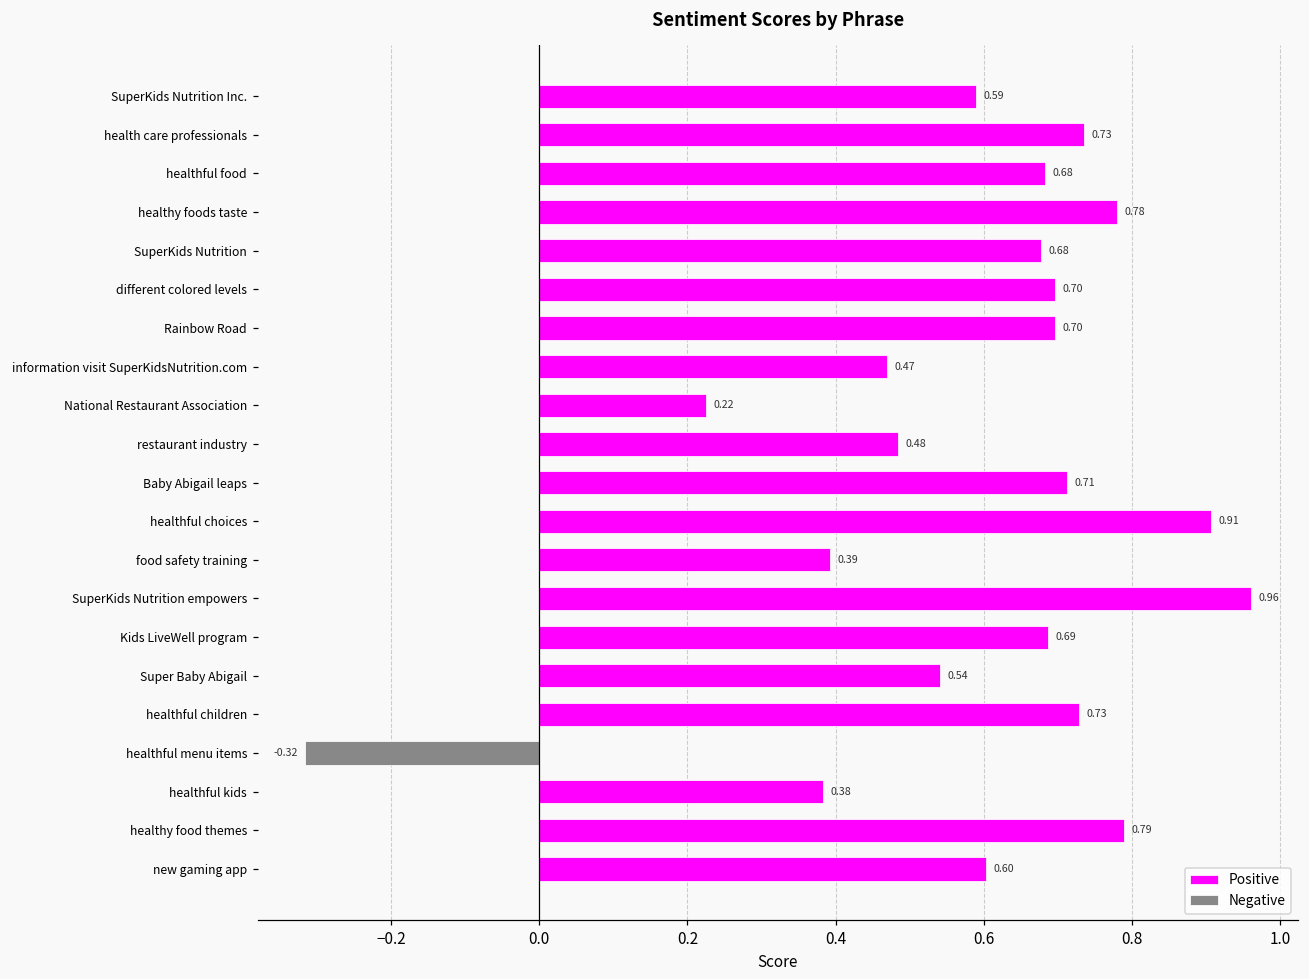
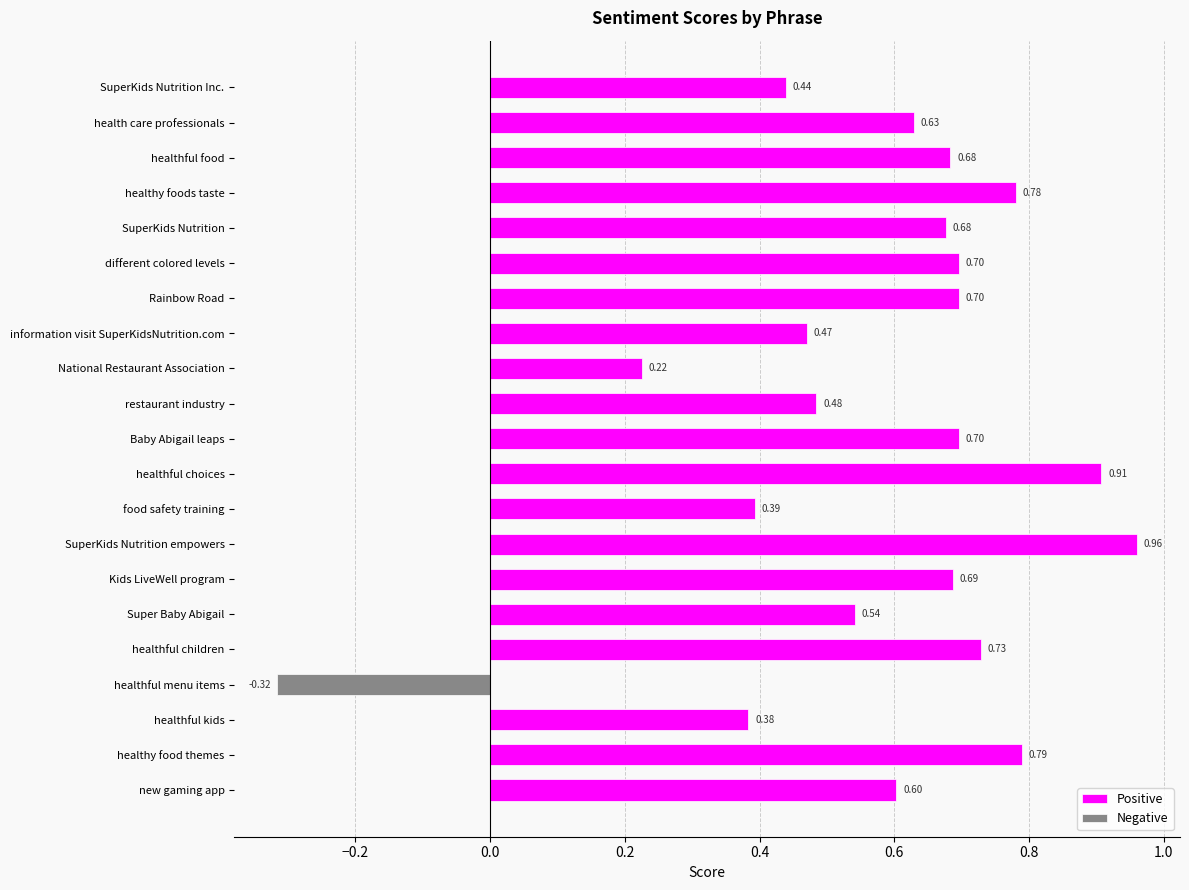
  {
    "Positive": {
-     "SuperKids Nutrition Inc.": 0.59,
-     "health care professionals": 0.73,
+     "SuperKids Nutrition Inc.": 0.44,
+     "health care professionals": 0.63,
      "healthful food": 0.68,
      "healthy foods taste": 0.78,
      "SuperKids Nutrition": 0.68,
      "different colored levels": 0.70,
      "Rainbow Road": 0.70,
      "information visit SuperKidsNutrition.com": 0.47,
      "National Restaurant Association": 0.22,
      "restaurant industry": 0.48,
-     "Baby Abigail leaps": 0.71,
+     "Baby Abigail leaps": 0.70,
      "healthful choices": 0.91,
      "food safety training": 0.39,
      "SuperKids Nutrition empowers": 0.96,
      "Kids LiveWell program": 0.69,
      "Super Baby Abigail": 0.54,
      "healthful children": 0.73,
      "healthful kids": 0.38,
      "healthy food themes": 0.79,
      "new gaming app": 0.60
    },
    "Negative": {
      "healthful menu items": -0.32
    }
  }
